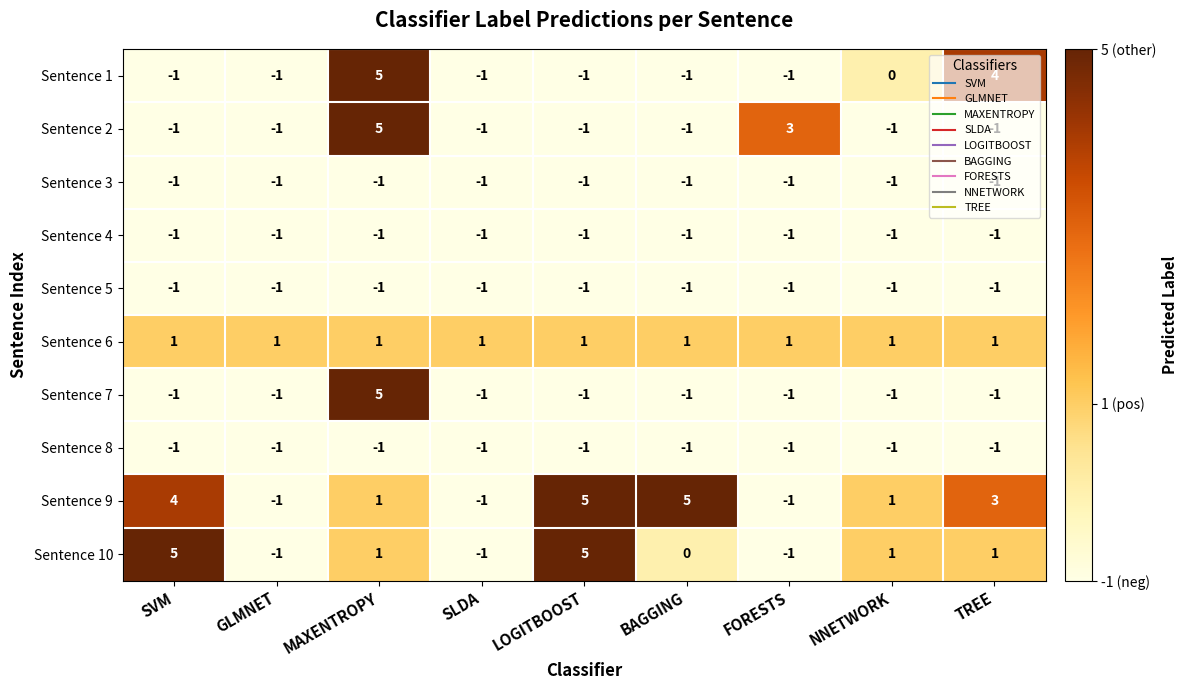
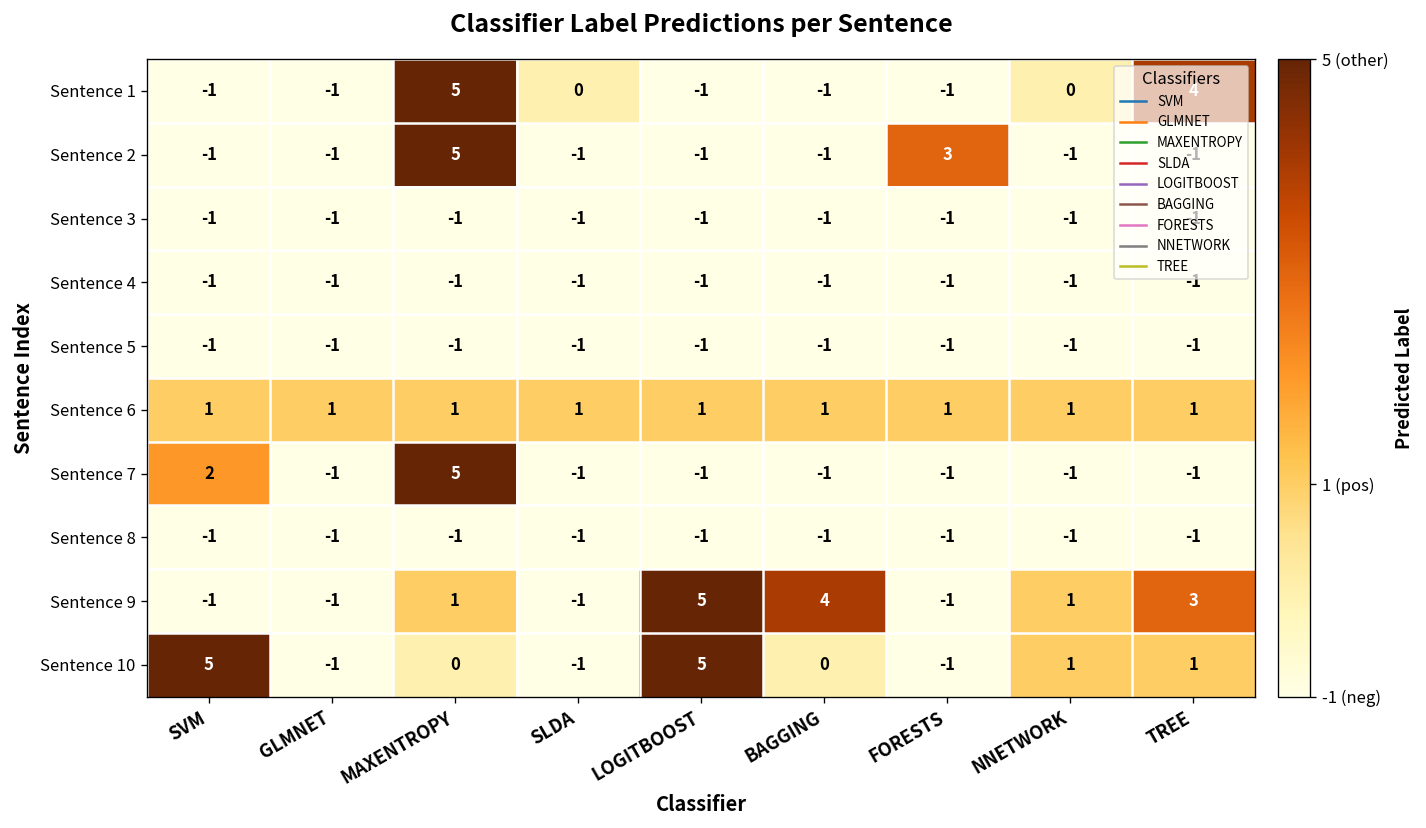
  {
    "Sentence 1": {
      "SVM": -1,
      "GLMNET": -1,
      "MAXENTROPY": 5,
-     "SLDA": -1,
+     "SLDA": 0,
      "LOGITBOOST": -1,
      "BAGGING": -1,
      "FORESTS": -1,
      "NNETWORK": 0
    },
    "Sentence 2": {
      "SVM": -1,
      "GLMNET": -1,
      "MAXENTROPY": 5,
      "SLDA": -1,
      "LOGITBOOST": -1,
      "BAGGING": -1,
      "FORESTS": 3,
      "NNETWORK": -1
    },
    "Sentence 3": {
      "SVM": -1,
      "GLMNET": -1,
      "MAXENTROPY": -1,
      "SLDA": -1,
      "LOGITBOOST": -1,
      "BAGGING": -1,
      "FORESTS": -1,
      "NNETWORK": -1
    },
    "Sentence 4": {
      "SVM": -1,
      "GLMNET": -1,
      "MAXENTROPY": -1,
      "SLDA": -1,
      "LOGITBOOST": -1,
      "BAGGING": -1,
      "FORESTS": -1,
      "NNETWORK": -1,
      "TREE": -1
    },
    "Sentence 5": {
      "SVM": -1,
      "GLMNET": -1,
      "MAXENTROPY": -1,
      "SLDA": -1,
      "LOGITBOOST": -1,
      "BAGGING": -1,
      "FORESTS": -1,
      "NNETWORK": -1,
      "TREE": -1
    },
    "Sentence 6": {
      "SVM": 1,
      "GLMNET": 1,
      "MAXENTROPY": 1,
      "SLDA": 1,
      "LOGITBOOST": 1,
      "BAGGING": 1,
      "FORESTS": 1,
      "NNETWORK": 1,
      "TREE": 1
    },
    "Sentence 7": {
-     "SVM": -1,
+     "SVM": 2,
      "GLMNET": -1,
      "MAXENTROPY": 5,
      "SLDA": -1,
      "LOGITBOOST": -1,
      "BAGGING": -1,
      "FORESTS": -1,
      "NNETWORK": -1,
      "TREE": -1
    },
    "Sentence 8": {
      "SVM": -1,
      "GLMNET": -1,
      "MAXENTROPY": -1,
      "SLDA": -1,
      "LOGITBOOST": -1,
      "BAGGING": -1,
      "FORESTS": -1,
      "NNETWORK": -1,
      "TREE": -1
    },
    "Sentence 9": {
-     "SVM": 4,
+     "SVM": -1,
      "GLMNET": -1,
      "MAXENTROPY": 1,
      "SLDA": -1,
      "LOGITBOOST": 5,
-     "BAGGING": 5,
+     "BAGGING": 4,
      "FORESTS": -1,
      "NNETWORK": 1,
      "TREE": 3
    },
    "Sentence 10": {
      "SVM": 5,
      "GLMNET": -1,
-     "MAXENTROPY": 1,
+     "MAXENTROPY": 0,
      "SLDA": -1,
      "LOGITBOOST": 5,
      "BAGGING": 0,
      "FORESTS": -1,
      "NNETWORK": 1,
      "TREE": 1
    }
  }
